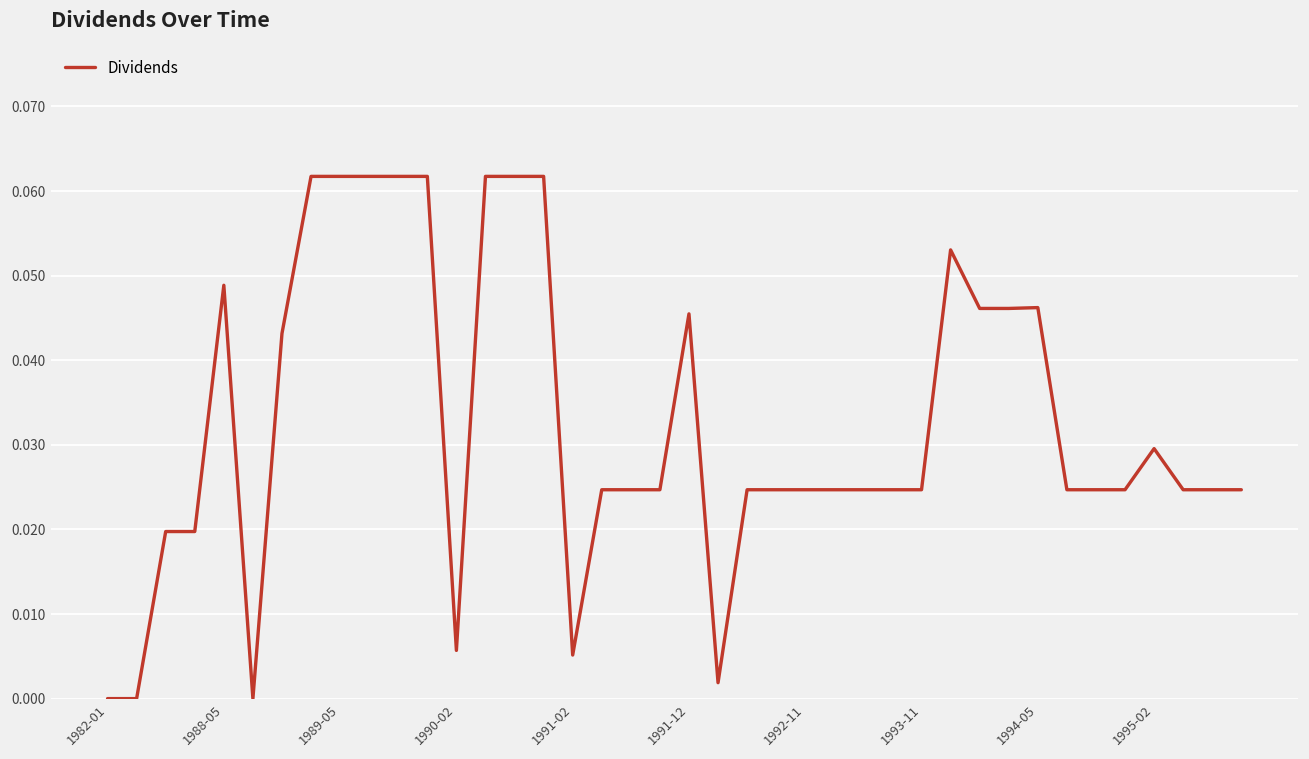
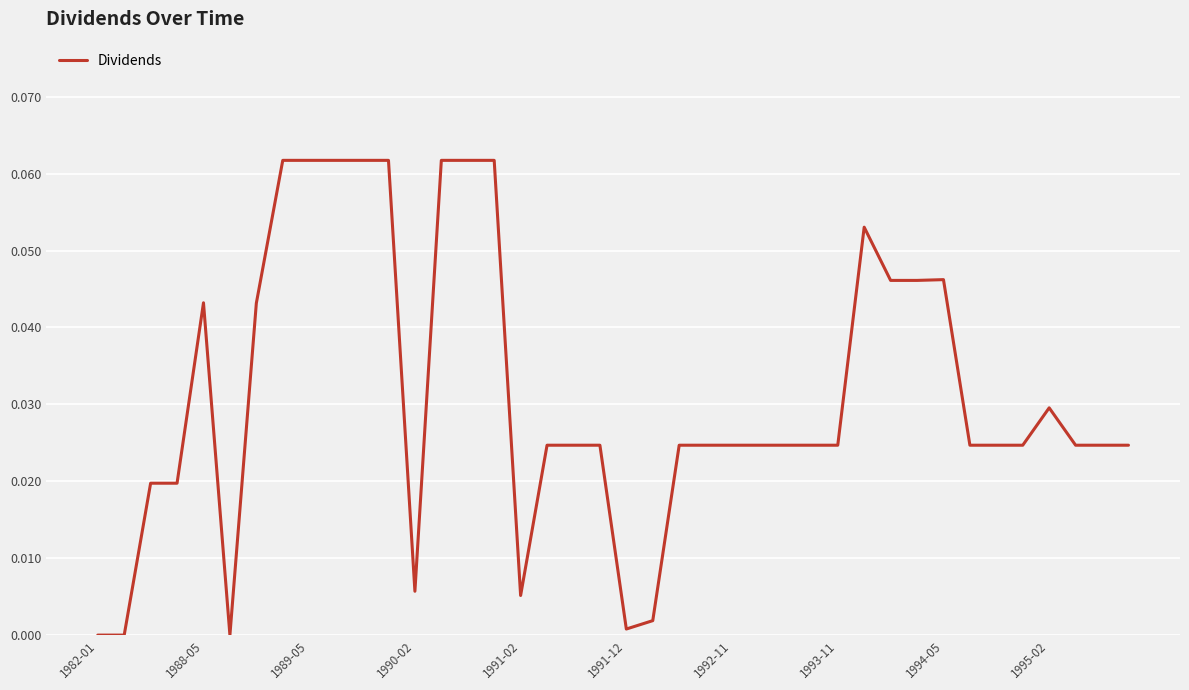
  {
    "1982-01": 0.000,
-   "1988-05": 0.049,
+   "1988-05": 0.043,
    "1989-05": 0.062,
    "1990-02": 0.006,
    "1991-02": 0.005,
-   "1991-12": 0.045,
+   "1991-12": 0.001,
    "1992-11": 0.025,
    "1993-11": 0.025,
    "1994-05": 0.046,
    "1995-02": 0.030
  }
